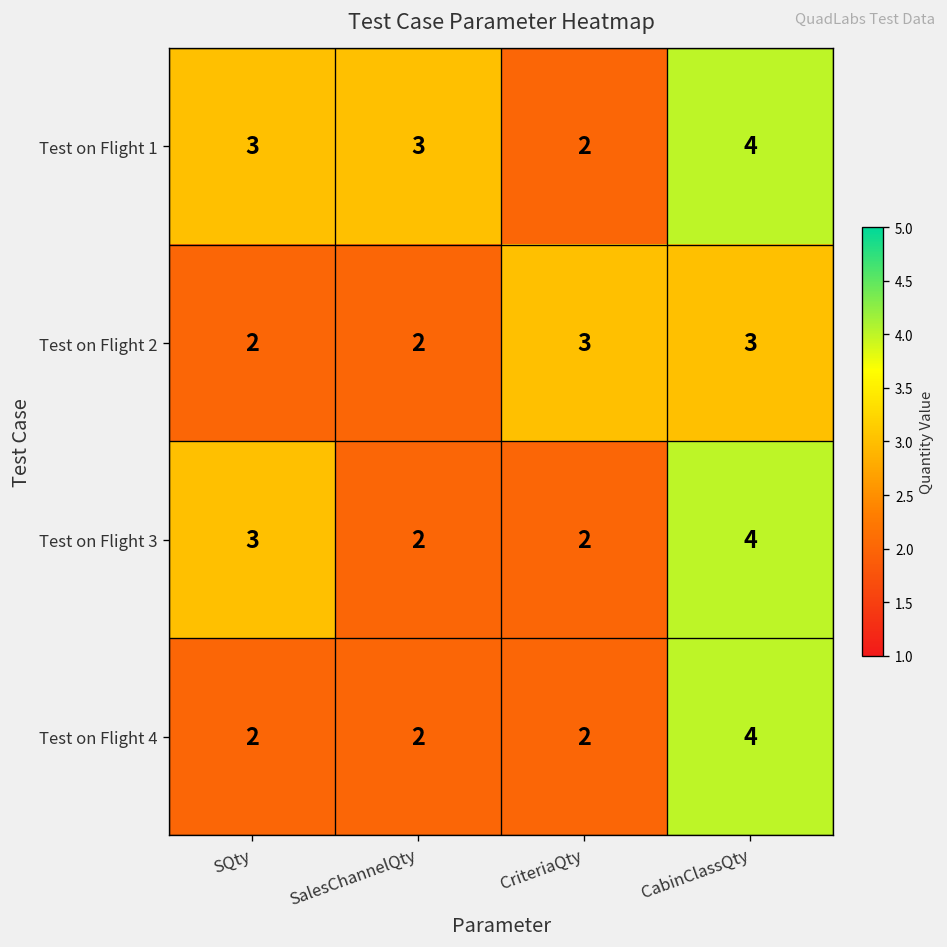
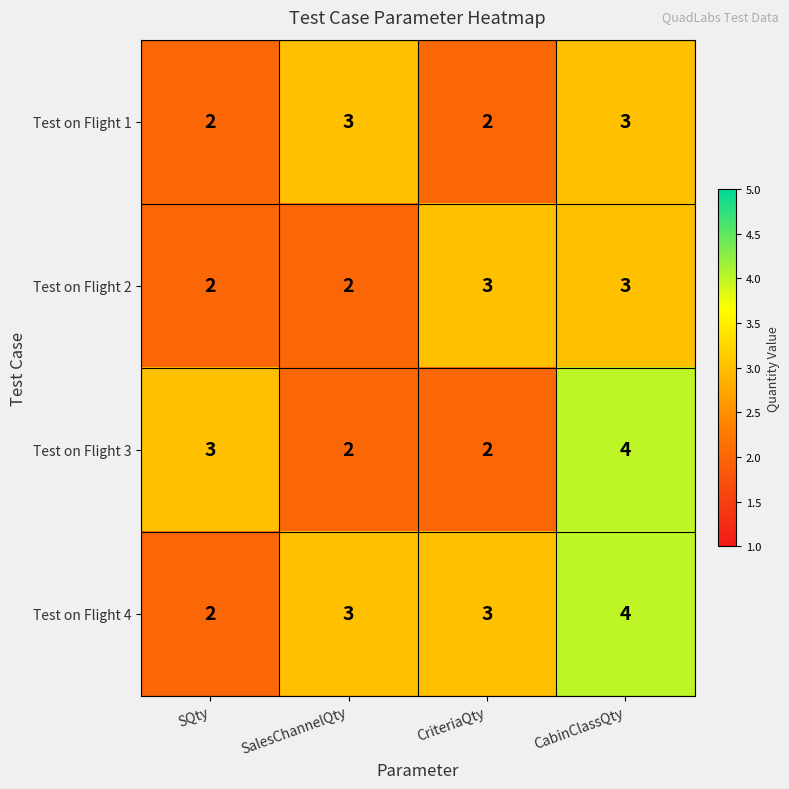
  {
    "Test on Flight 1": {
-     "SQty": 3,
+     "SQty": 2,
      "SalesChannelQty": 3,
      "CriteriaQty": 2,
-     "CabinClassQty": 4
+     "CabinClassQty": 3
    },
    "Test on Flight 2": {
      "SQty": 2,
      "SalesChannelQty": 2,
      "CriteriaQty": 3,
      "CabinClassQty": 3
    },
    "Test on Flight 3": {
      "SQty": 3,
      "SalesChannelQty": 2,
      "CriteriaQty": 2,
      "CabinClassQty": 4
    },
    "Test on Flight 4": {
      "SQty": 2,
-     "SalesChannelQty": 2,
-     "CriteriaQty": 2,
+     "SalesChannelQty": 3,
+     "CriteriaQty": 3,
      "CabinClassQty": 4
    }
  }
